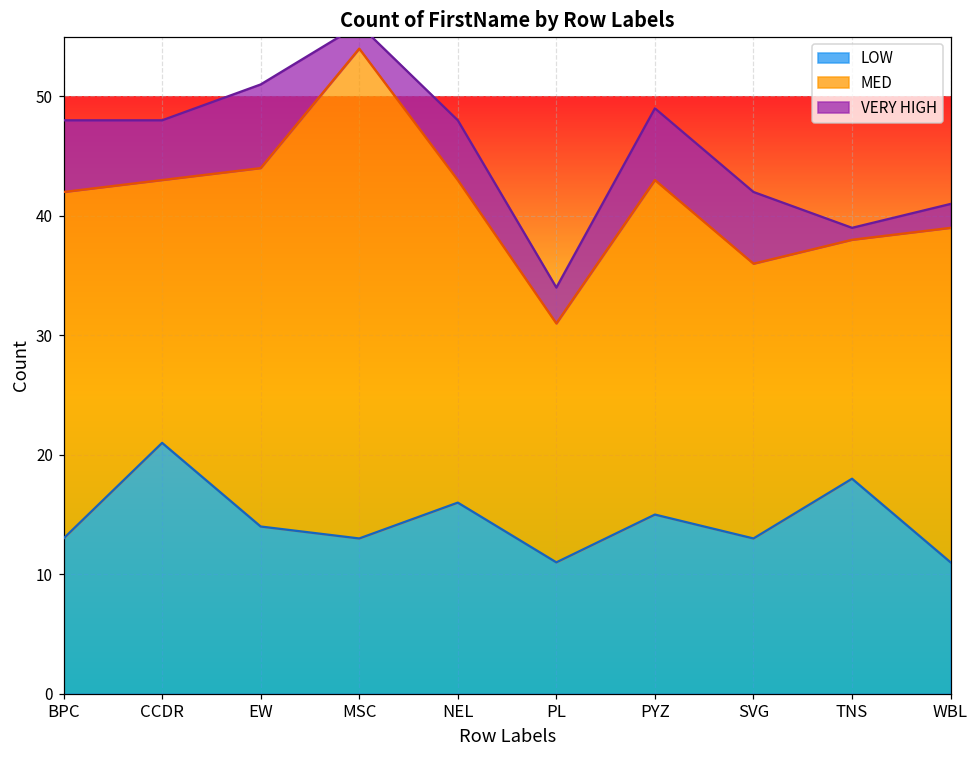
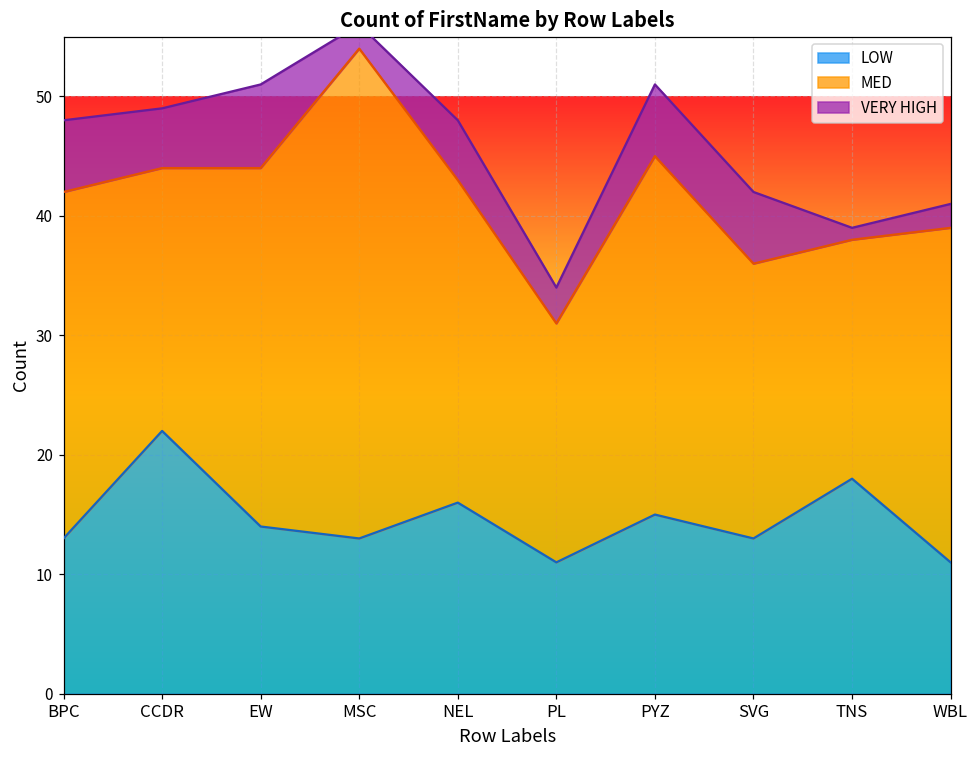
  {
    "LOW": {
      "BPC": 13,
-     "CCDR": 21,
+     "CCDR": 22,
      "EW": 14,
      "MSC": 13,
      "NEL": 16,
      "PL": 11,
      "PYZ": 15,
      "SVG": 13,
      "TNS": 18,
      "WBL": 11
    },
    "MED": {
      "BPC": 29,
      "CCDR": 22,
      "EW": 30,
      "MSC": 41,
      "NEL": 27,
      "PL": 20,
-     "PYZ": 28,
+     "PYZ": 30,
      "SVG": 23,
      "TNS": 20,
      "WBL": 28
    },
    "VERY HIGH": {
      "BPC": 6,
      "CCDR": 5,
      "EW": 7,
      "NEL": 5,
      "PL": 3,
      "PYZ": 6,
      "SVG": 6,
      "TNS": 1,
      "WBL": 2
    }
  }
